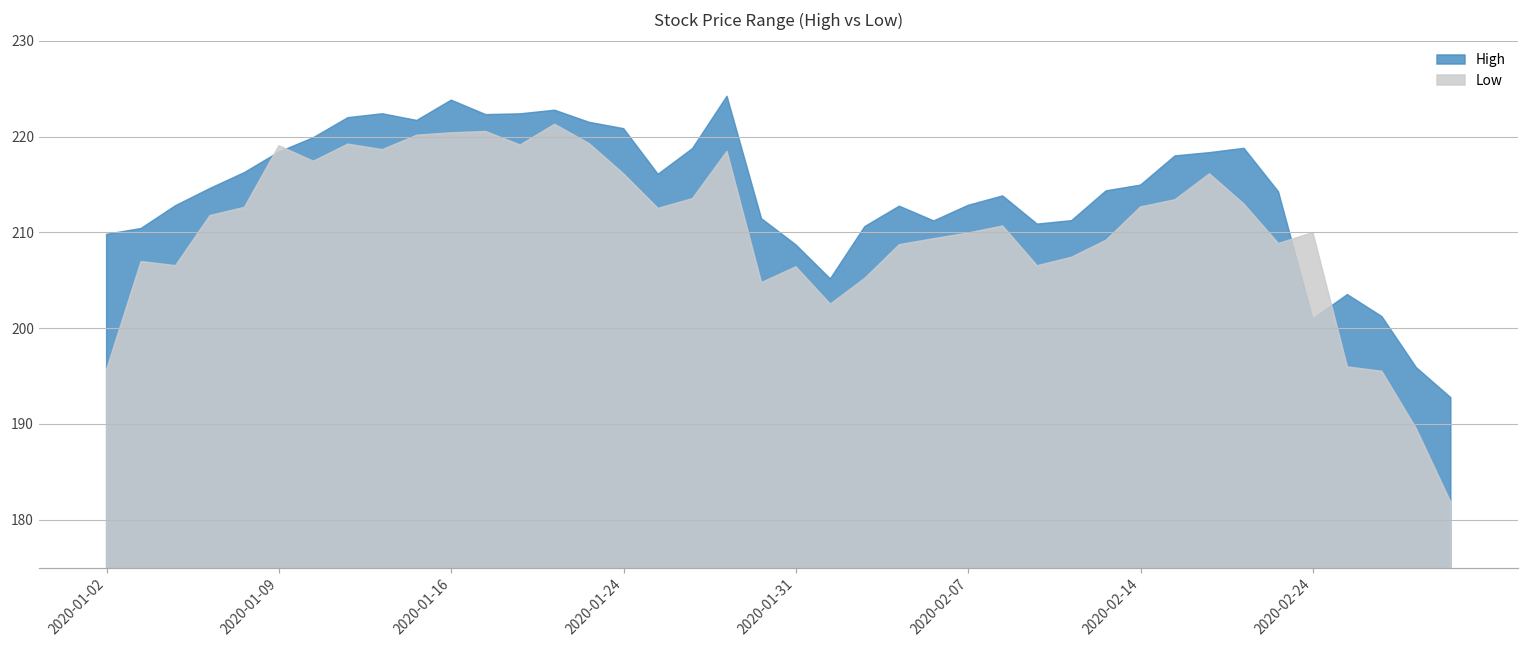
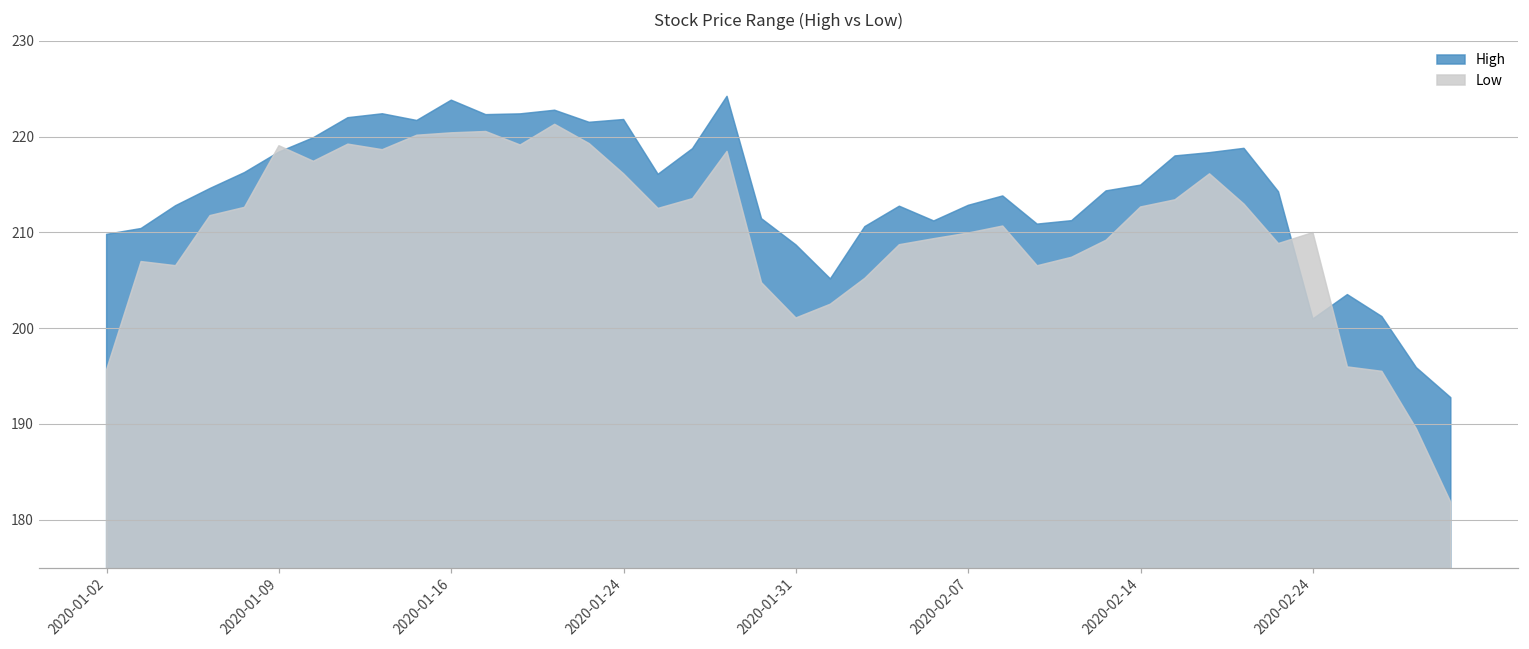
  {
    "High": {
      "2020-01-02": 210,
      "2020-01-09": 218,
      "2020-01-16": 224,
-     "2020-01-24": 221,
+     "2020-01-24": 222,
      "2020-01-31": 209,
      "2020-02-07": 213,
      "2020-02-14": 215,
      "2020-02-24": 201
    },
    "Low": {
      "2020-01-02": 196,
      "2020-01-09": 219,
      "2020-01-16": 220,
      "2020-01-24": 216,
-     "2020-01-31": 206,
+     "2020-01-31": 201,
      "2020-02-07": 210,
      "2020-02-14": 213,
      "2020-02-24": 210
    }
  }
